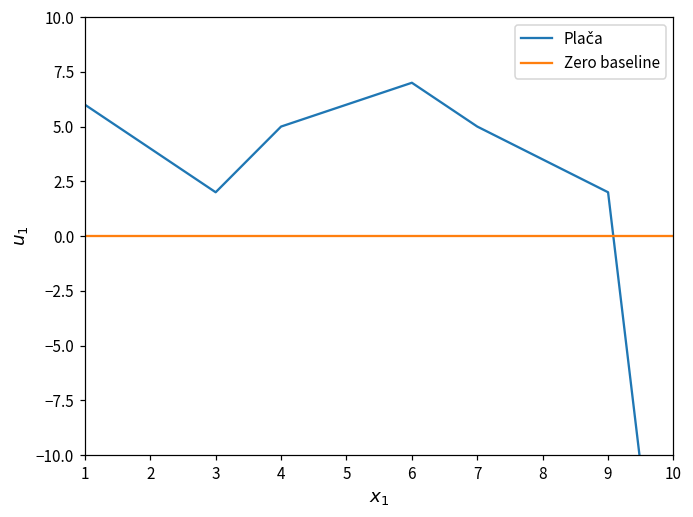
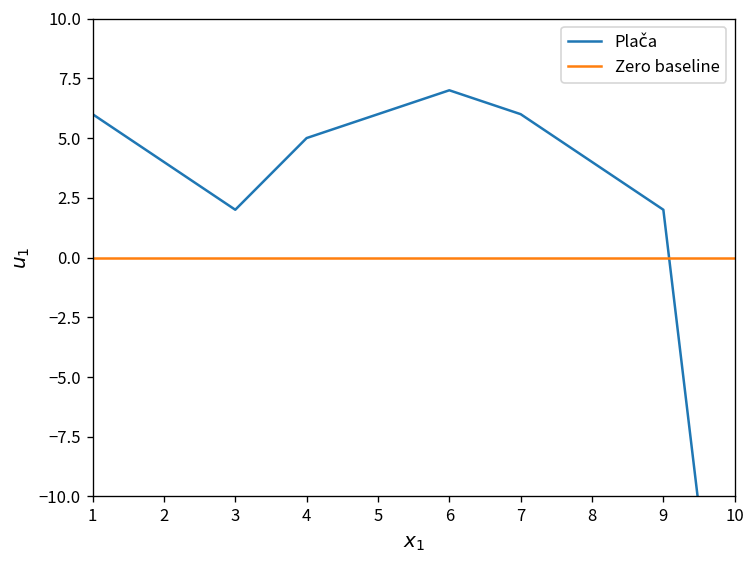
  {
    "Plača": {
      "1": 6,
      "2": 4,
      "3": 2,
      "4": 5,
      "5": 6,
      "6": 7,
-     "7": 5,
+     "7": 6,
      "9": 2
    },
    "Zero baseline": {
      "1": 0,
      "2": 0,
      "3": 0,
      "4": 0,
      "5": 0,
      "6": 0,
      "7": 0,
      "9": 0,
      "10": 0
    }
  }
